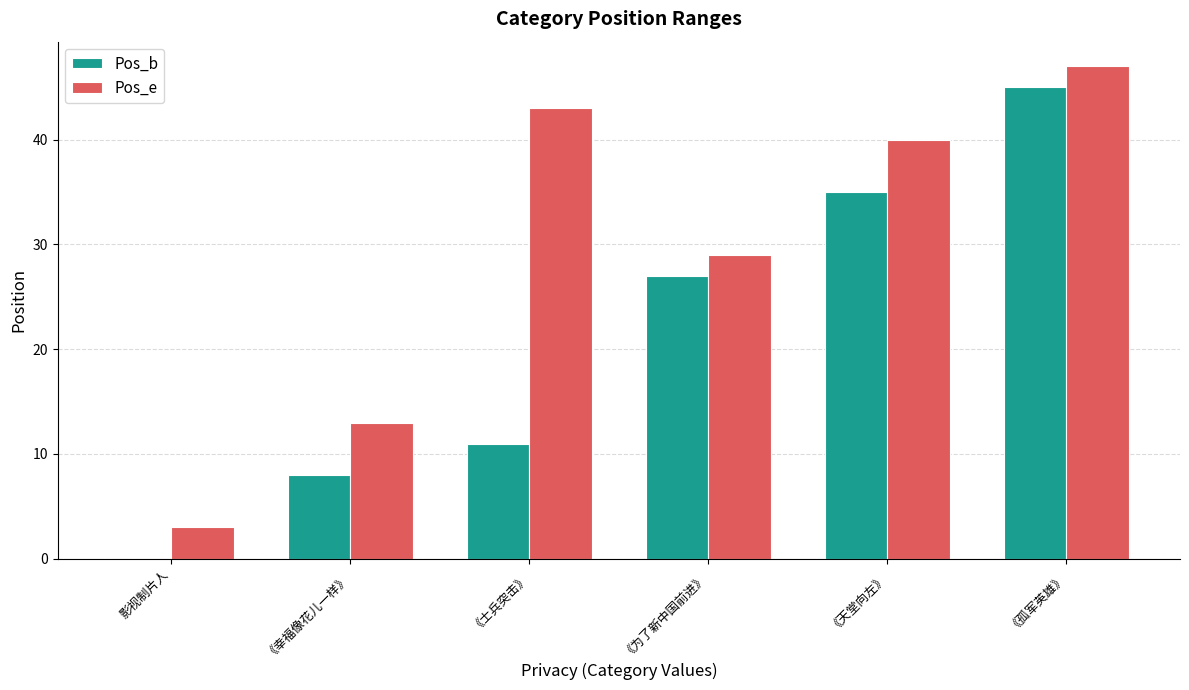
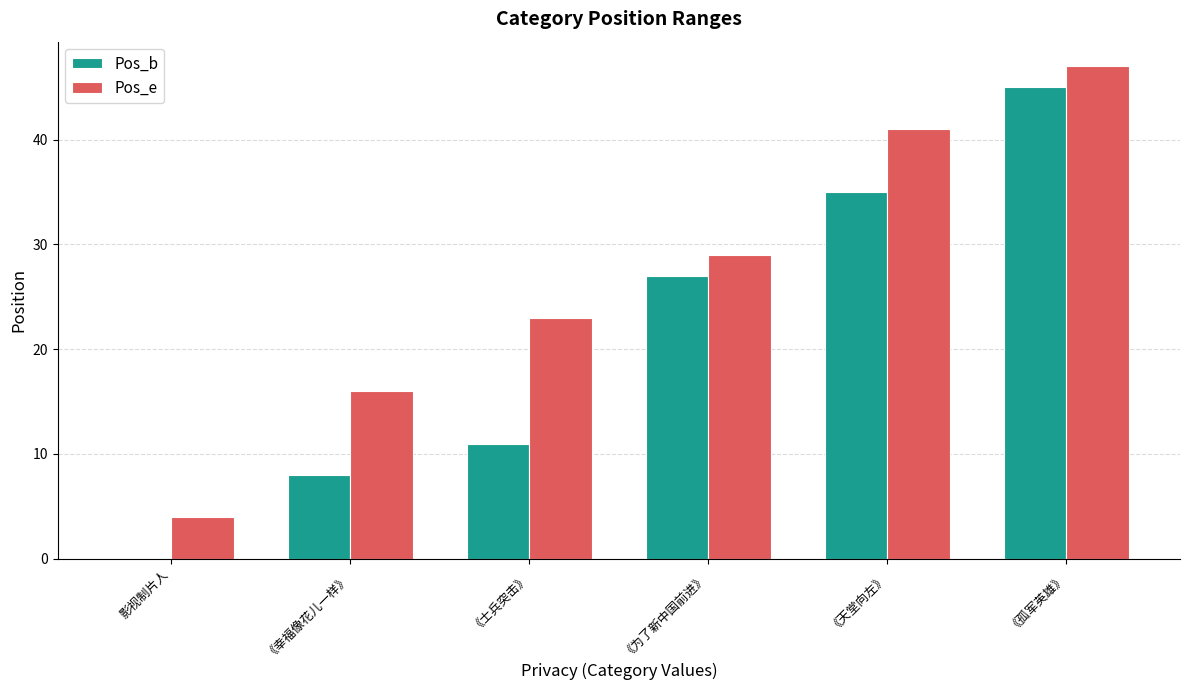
  {
    "Pos_b": {
      "影视制片人": 0,
      "《幸福像花儿一样》": 8,
      "《士兵突击》": 11,
      "《为了新中国前进》": 27,
      "《天堂向左》": 35,
      "《孤军英雄》": 45
    },
    "Pos_e": {
-     "影视制片人": 3,
-     "《幸福像花儿一样》": 13,
-     "《士兵突击》": 43,
+     "影视制片人": 4,
+     "《幸福像花儿一样》": 16,
+     "《士兵突击》": 23,
      "《为了新中国前进》": 29,
-     "《天堂向左》": 40,
+     "《天堂向左》": 41,
      "《孤军英雄》": 47
    }
  }
